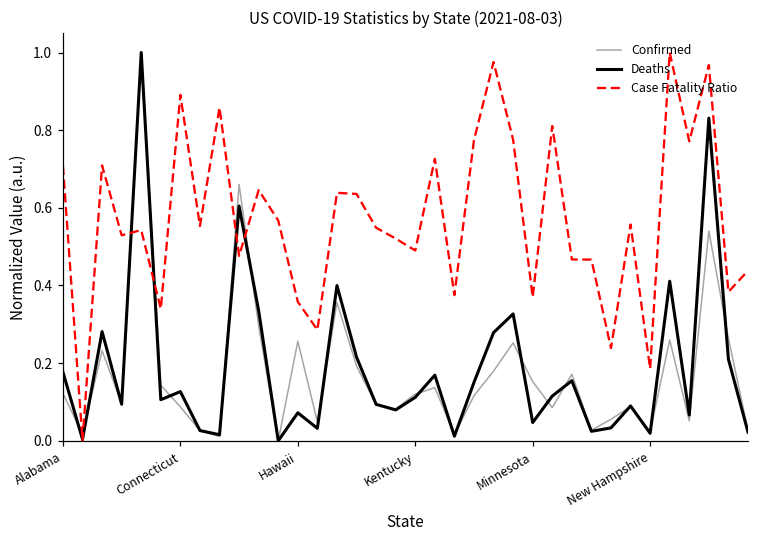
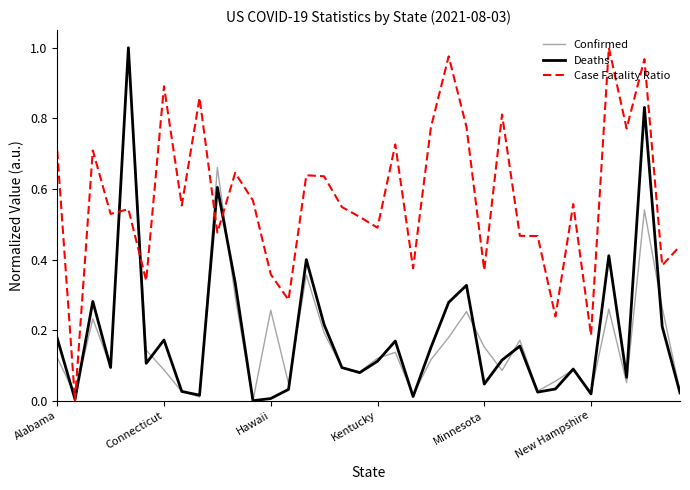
  {
    "Confirmed": {
      "Alabama": 0.12,
      "Connecticut": 0.09,
      "Hawaii": 0.26,
      "Kentucky": 0.12,
      "Minnesota": 0.15
    },
    "Deaths": {
      "Alabama": 0.18,
-     "Connecticut": 0.13,
-     "Hawaii": 0.07,
+     "Connecticut": 0.17,
+     "Hawaii": 0.01,
      "Kentucky": 0.11,
      "Minnesota": 0.05
    },
    "Case Fatality Ratio": {
      "Alabama": 0.71,
      "Connecticut": 0.89,
      "Hawaii": 0.36,
      "Kentucky": 0.49,
      "Minnesota": 0.37,
      "New Hampshire": 0.19
    }
  }
